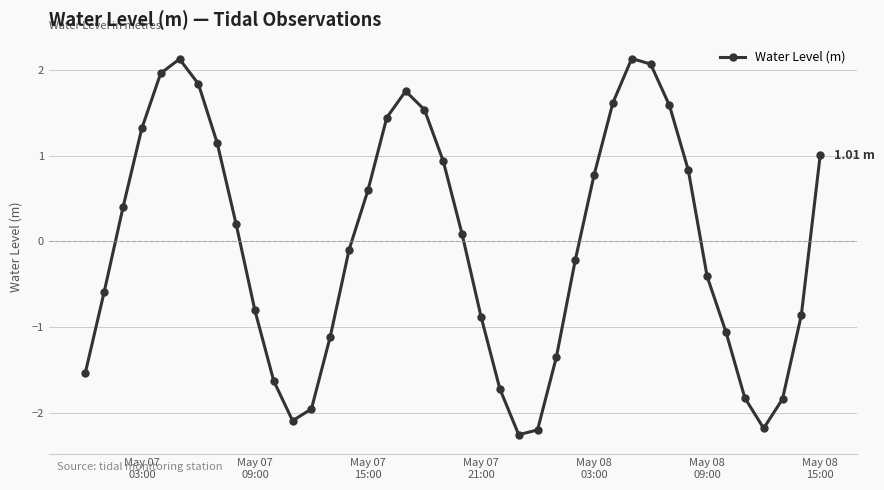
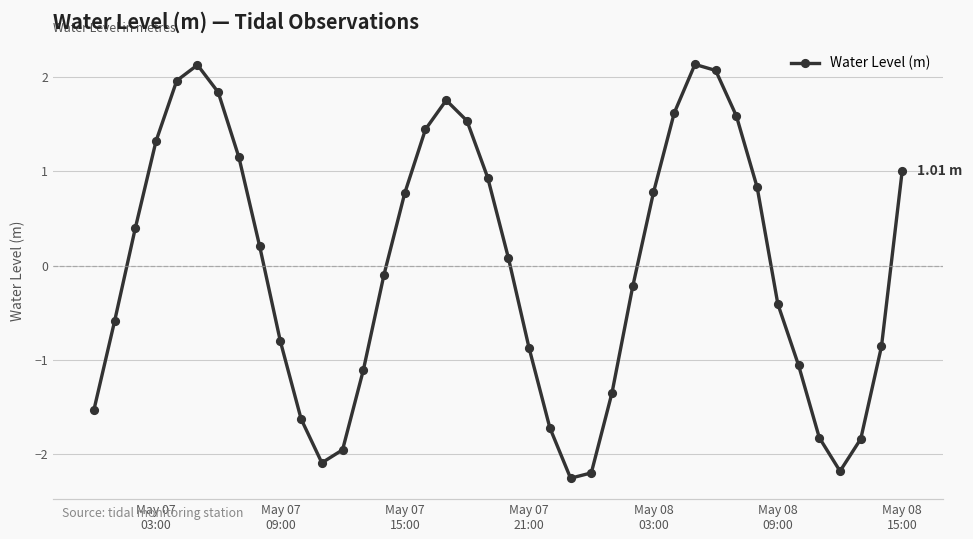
  {
    "May 07 03:00": 1.3,
    "May 07 09:00": -0.8,
-   "May 07 15:00": 0.6,
+   "May 07 15:00": 0.8,
    "May 07 21:00": -0.9,
    "May 08 03:00": 0.8,
    "May 08 09:00": -0.4
  }
